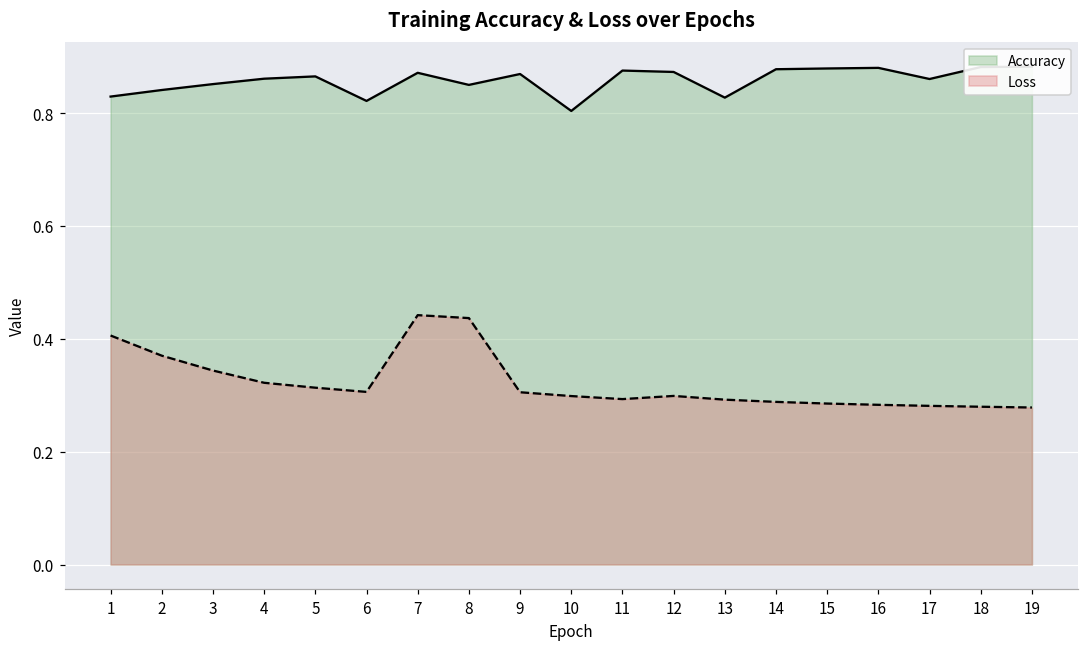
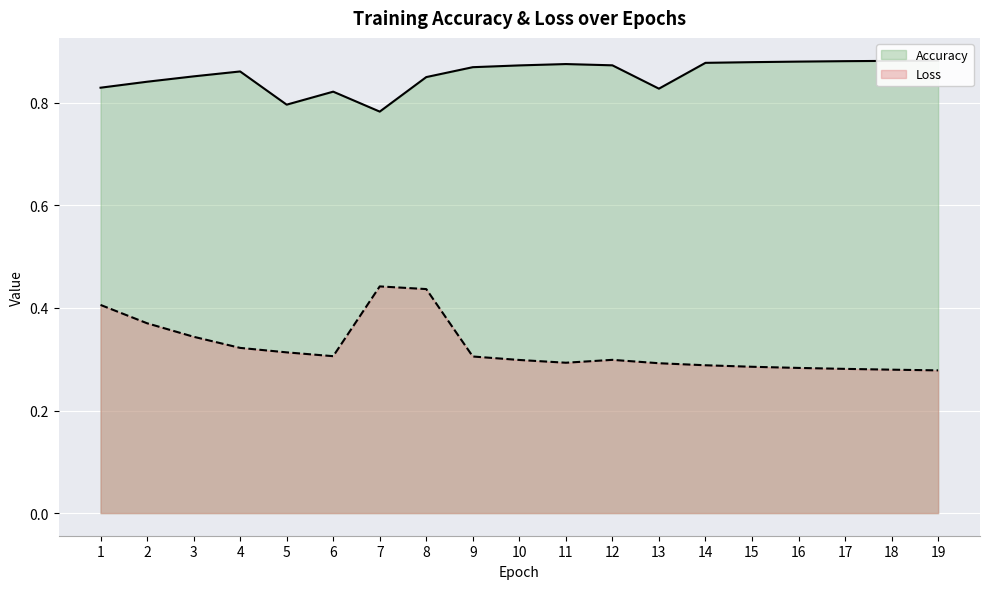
  {
    "Accuracy": {
      "1": 0.83,
      "2": 0.84,
      "3": 0.85,
      "4": 0.86,
-     "5": 0.87,
+     "5": 0.80,
      "6": 0.82,
-     "7": 0.87,
+     "7": 0.78,
      "8": 0.85,
      "9": 0.87,
-     "10": 0.80,
+     "10": 0.87,
      "11": 0.88,
      "12": 0.87,
      "13": 0.83,
      "14": 0.88,
      "15": 0.88,
      "16": 0.88,
-     "17": 0.86
+     "17": 0.88
    },
    "Loss": {
      "1": 0.41,
      "2": 0.37,
      "3": 0.34,
      "4": 0.32,
      "5": 0.31,
      "6": 0.31,
      "7": 0.44,
      "8": 0.44,
      "9": 0.31,
      "10": 0.30,
      "11": 0.29,
      "12": 0.30,
      "13": 0.29,
      "14": 0.29,
      "15": 0.29,
      "16": 0.28,
      "17": 0.28,
      "18": 0.28,
      "19": 0.28
    }
  }
